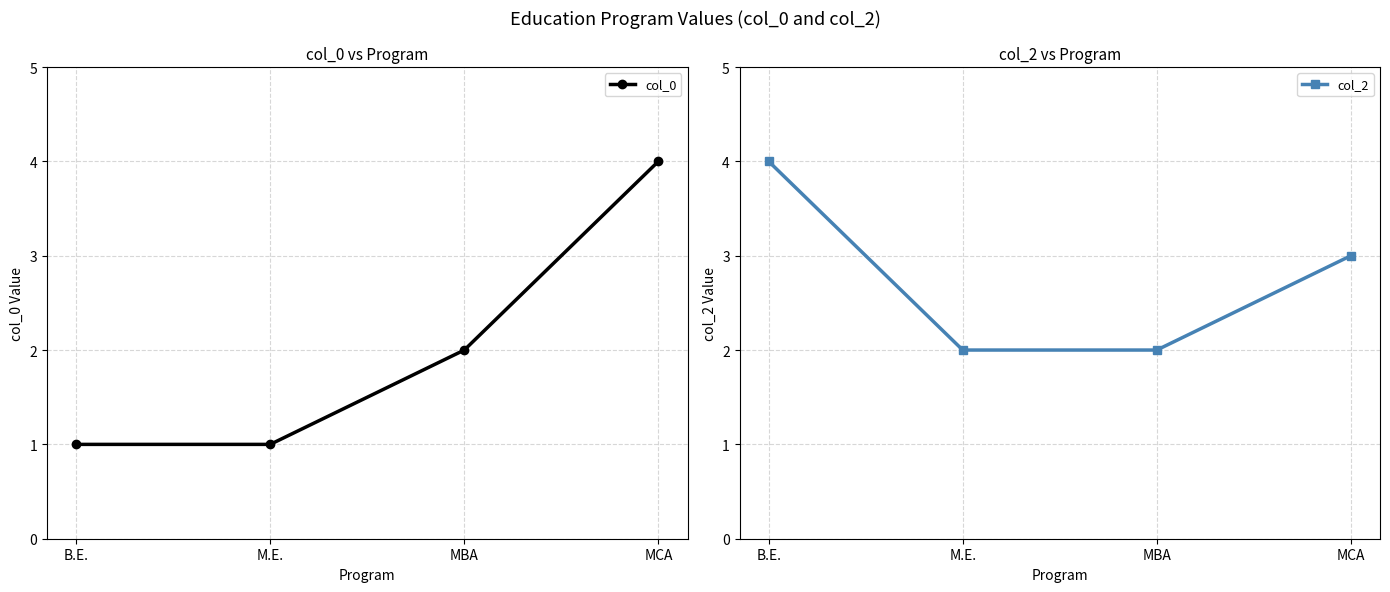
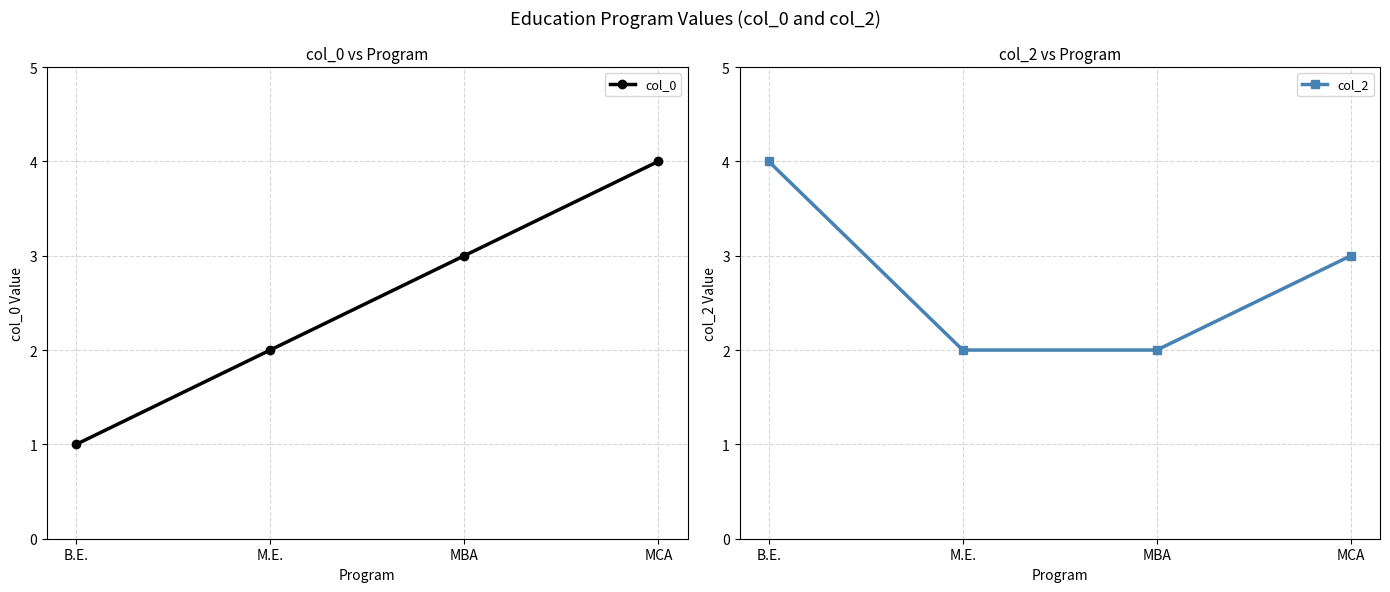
  {
    "col_0 vs Program": {
      "B.E.": 1,
-     "M.E.": 1,
-     "MBA": 2,
+     "M.E.": 2,
+     "MBA": 3,
      "MCA": 4
    },
    "col_2 vs Program": {
      "B.E.": 4.0,
      "M.E.": 2.0,
      "MBA": 2.0,
      "MCA": 3.0
    }
  }
